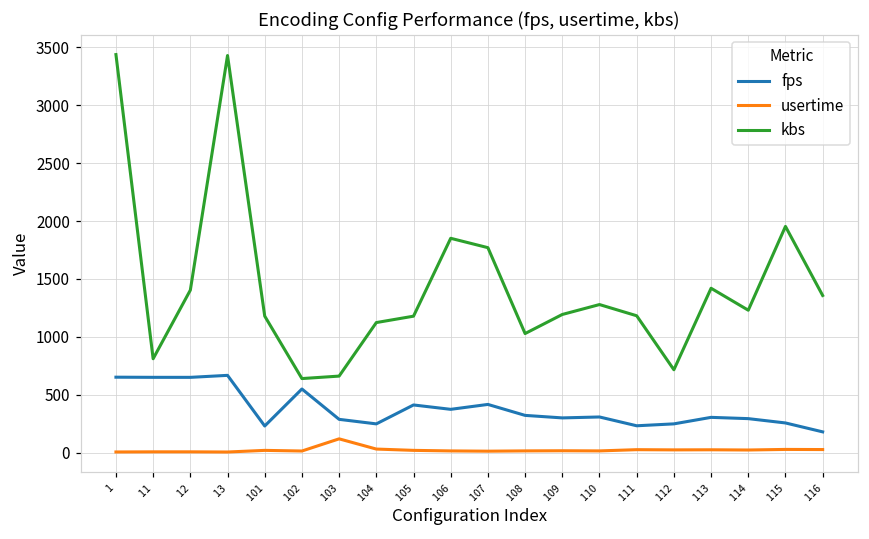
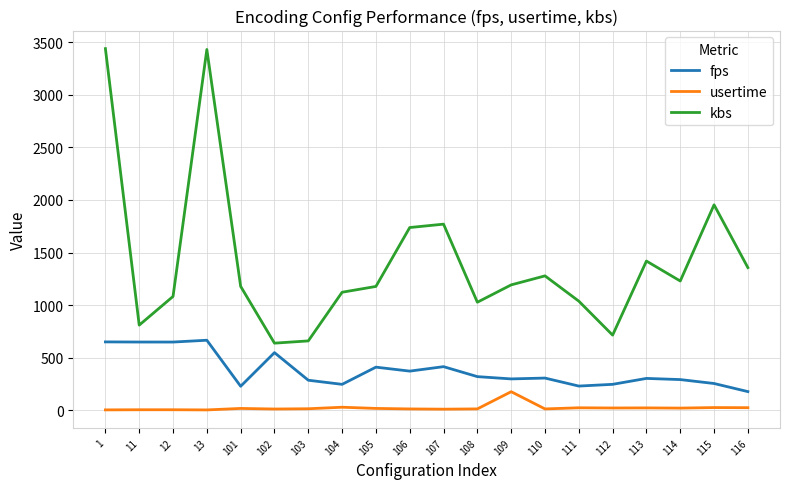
  {
    "fps": {
      "1": 650,
      "11": 650,
      "12": 650,
      "13": 670,
      "101": 230,
      "102": 550,
      "103": 290,
      "104": 250,
      "105": 410,
      "106": 370,
      "107": 420,
      "108": 320,
      "109": 300,
      "110": 310,
      "111": 230,
      "112": 250,
      "113": 300,
      "114": 290,
      "115": 260,
      "116": 180
    },
    "usertime": {
      "1": 10,
      "11": 10,
      "12": 10,
      "13": 10,
      "101": 20,
      "102": 10,
-     "103": 120,
+     "103": 20,
      "104": 30,
      "105": 20,
      "106": 10,
      "107": 10,
      "108": 10,
-     "109": 20,
+     "109": 180,
      "110": 10,
      "111": 30,
      "112": 20,
      "113": 20,
      "114": 20,
      "115": 30,
      "116": 30
    },
    "kbs": {
      "1": 3440,
      "11": 810,
-     "12": 1400,
+     "12": 1080,
      "13": 3430,
      "101": 1180,
      "102": 640,
      "103": 660,
      "104": 1120,
      "105": 1180,
-     "106": 1850,
+     "106": 1740,
      "107": 1770,
      "108": 1030,
      "109": 1190,
      "110": 1280,
-     "111": 1180,
+     "111": 1040,
      "112": 720,
      "113": 1420,
      "114": 1230,
      "115": 1950,
      "116": 1360
    }
  }
